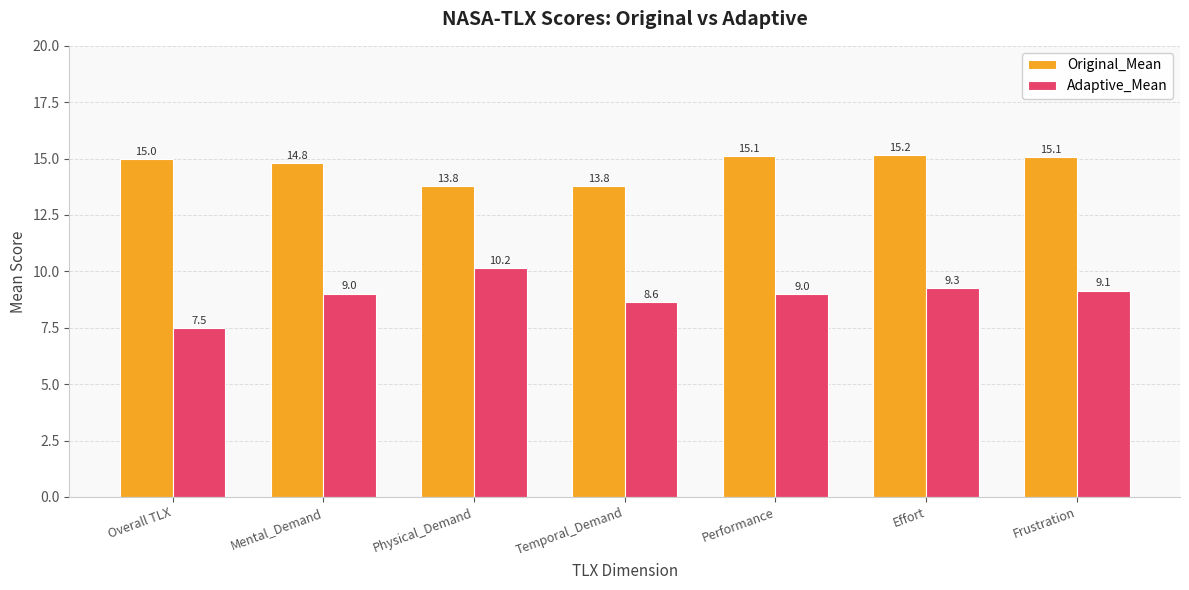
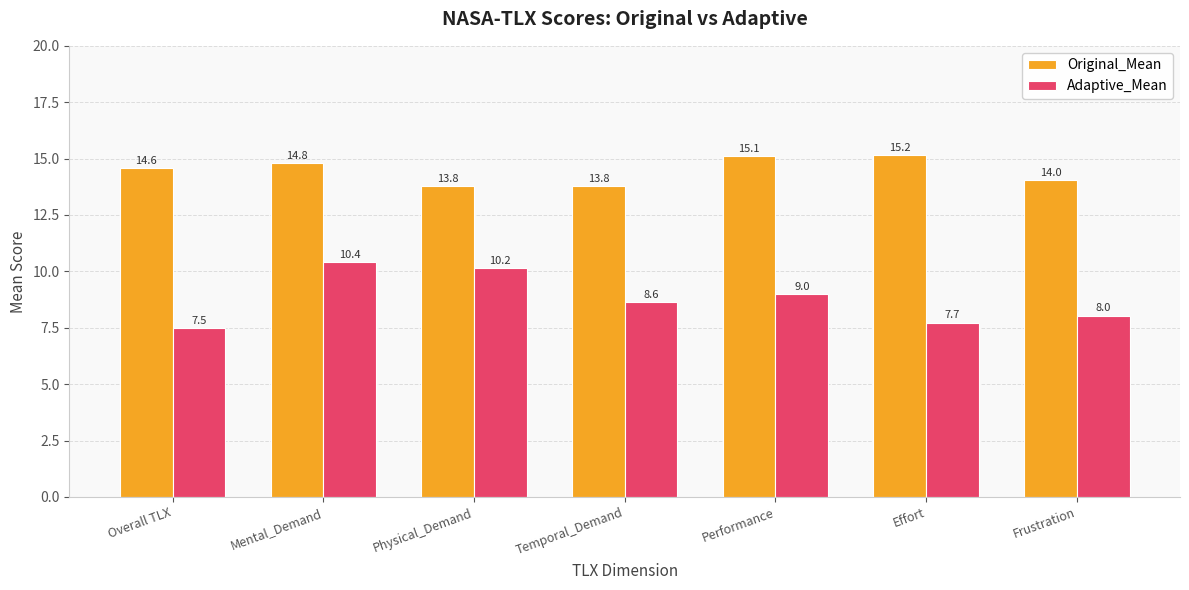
  {
    "Original_Mean": {
-     "Overall TLX": 15.0,
+     "Overall TLX": 14.6,
      "Mental_Demand": 14.8,
      "Physical_Demand": 13.8,
      "Temporal_Demand": 13.8,
      "Performance": 15.1,
      "Effort": 15.2,
-     "Frustration": 15.1
+     "Frustration": 14.0
    },
    "Adaptive_Mean": {
      "Overall TLX": 7.5,
-     "Mental_Demand": 9.0,
+     "Mental_Demand": 10.4,
      "Physical_Demand": 10.2,
      "Temporal_Demand": 8.6,
      "Performance": 9.0,
-     "Effort": 9.3,
-     "Frustration": 9.1
+     "Effort": 7.7,
+     "Frustration": 8.0
    }
  }
